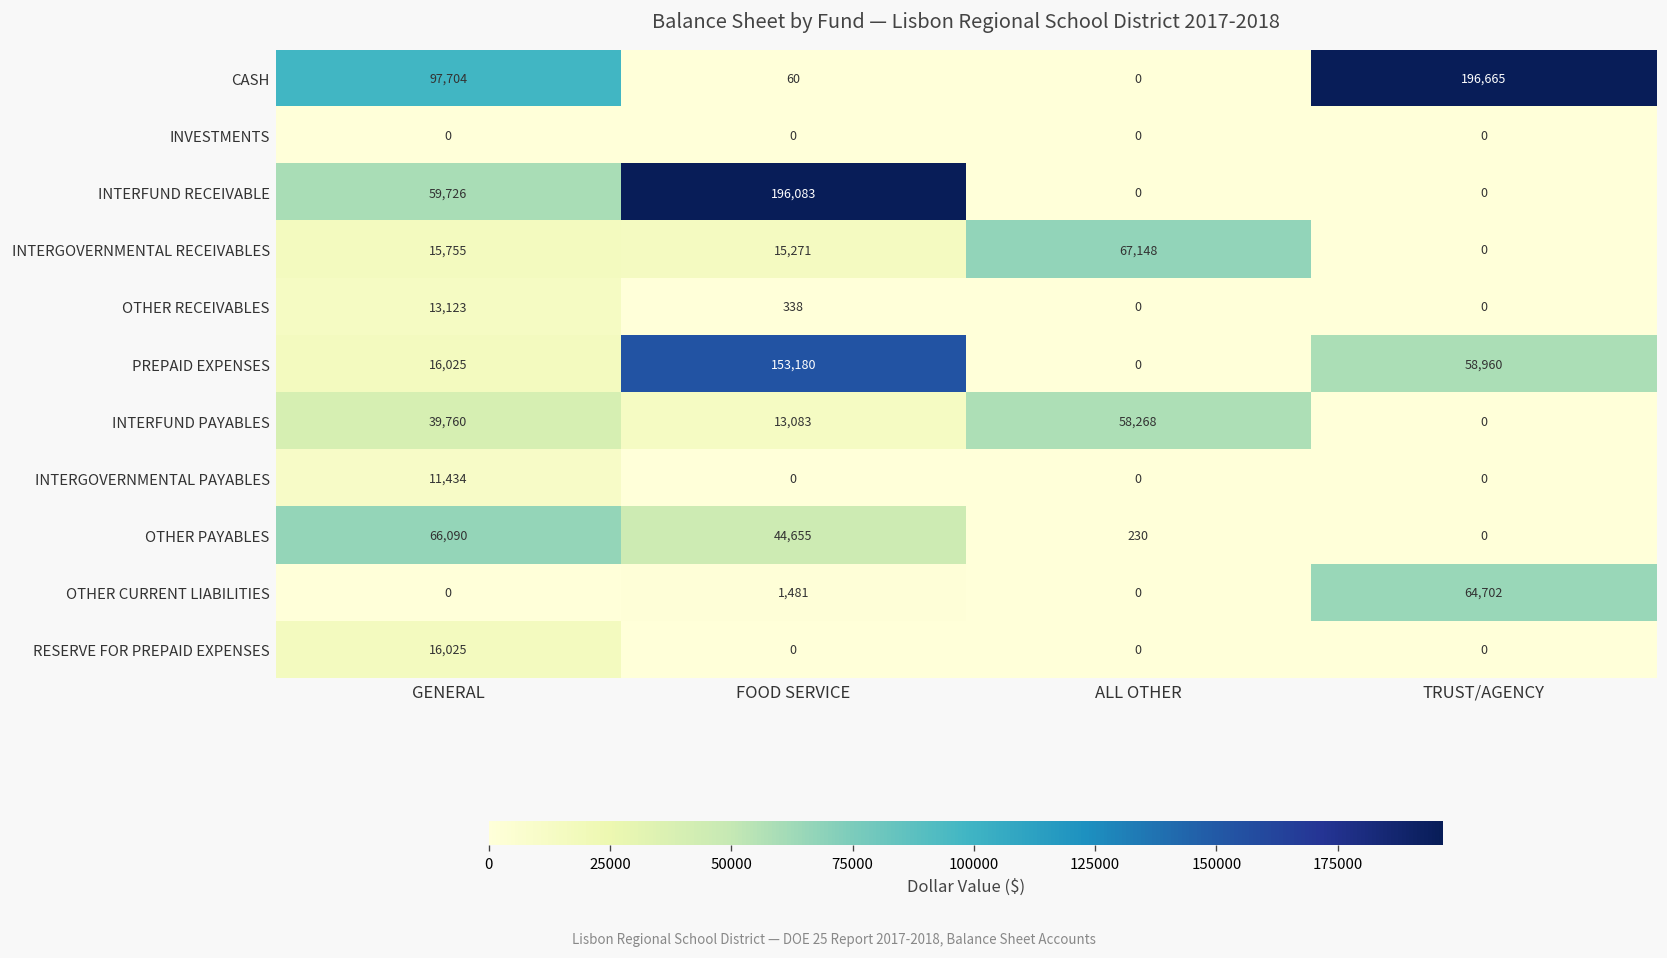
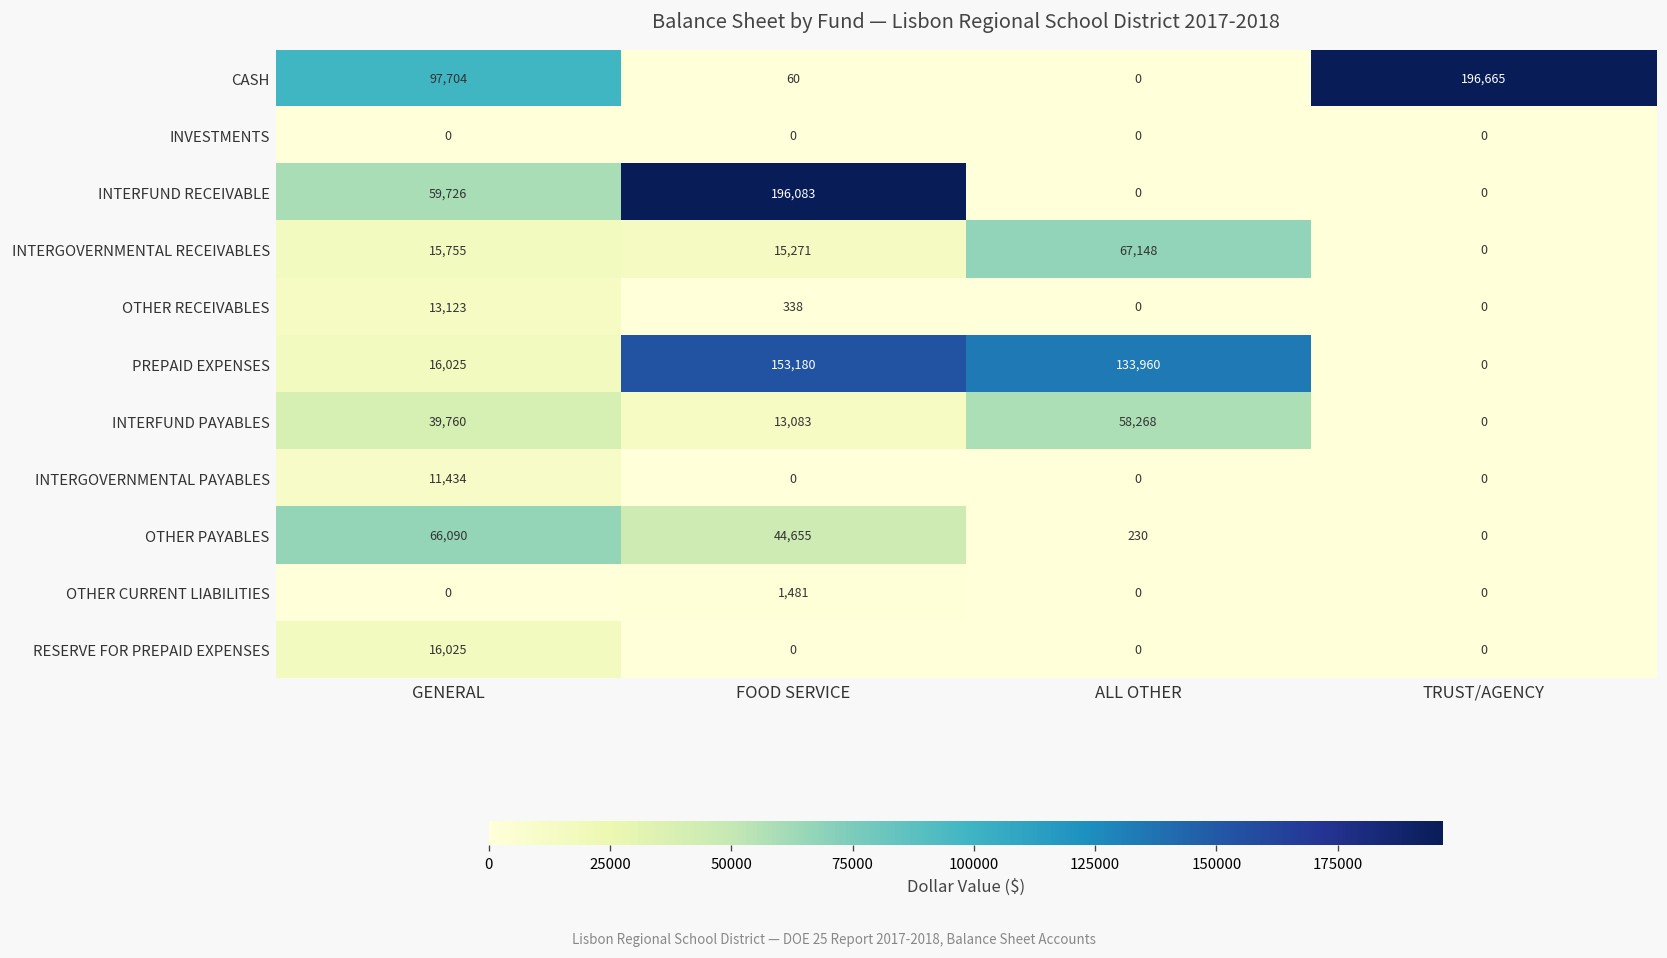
  {
    "CASH": {
      "GENERAL": "97,704",
      "FOOD SERVICE": "60",
      "ALL OTHER": "0",
      "TRUST/AGENCY": "196,665"
    },
    "INVESTMENTS": {
      "GENERAL": "0",
      "FOOD SERVICE": "0",
      "ALL OTHER": "0",
      "TRUST/AGENCY": "0"
    },
    "INTERFUND RECEIVABLE": {
      "GENERAL": "59,726",
      "FOOD SERVICE": "196,083",
      "ALL OTHER": "0",
      "TRUST/AGENCY": "0"
    },
    "INTERGOVERNMENTAL RECEIVABLES": {
      "GENERAL": "15,755",
      "FOOD SERVICE": "15,271",
      "ALL OTHER": "67,148",
      "TRUST/AGENCY": "0"
    },
    "OTHER RECEIVABLES": {
      "GENERAL": "13,123",
      "FOOD SERVICE": "338",
      "ALL OTHER": "0",
      "TRUST/AGENCY": "0"
    },
    "PREPAID EXPENSES": {
      "GENERAL": "16,025",
      "FOOD SERVICE": "153,180",
-     "ALL OTHER": "0",
-     "TRUST/AGENCY": "58,960"
+     "ALL OTHER": "133,960",
+     "TRUST/AGENCY": "0"
    },
    "INTERFUND PAYABLES": {
      "GENERAL": "39,760",
      "FOOD SERVICE": "13,083",
      "ALL OTHER": "58,268",
      "TRUST/AGENCY": "0"
    },
    "INTERGOVERNMENTAL PAYABLES": {
      "GENERAL": "11,434",
      "FOOD SERVICE": "0",
      "ALL OTHER": "0",
      "TRUST/AGENCY": "0"
    },
    "OTHER PAYABLES": {
      "GENERAL": "66,090",
      "FOOD SERVICE": "44,655",
      "ALL OTHER": "230",
      "TRUST/AGENCY": "0"
    },
    "OTHER CURRENT LIABILITIES": {
      "GENERAL": "0",
      "FOOD SERVICE": "1,481",
      "ALL OTHER": "0",
-     "TRUST/AGENCY": "64,702"
+     "TRUST/AGENCY": "0"
    },
    "RESERVE FOR PREPAID EXPENSES": {
      "GENERAL": "16,025",
      "FOOD SERVICE": "0",
      "ALL OTHER": "0",
      "TRUST/AGENCY": "0"
    }
  }
